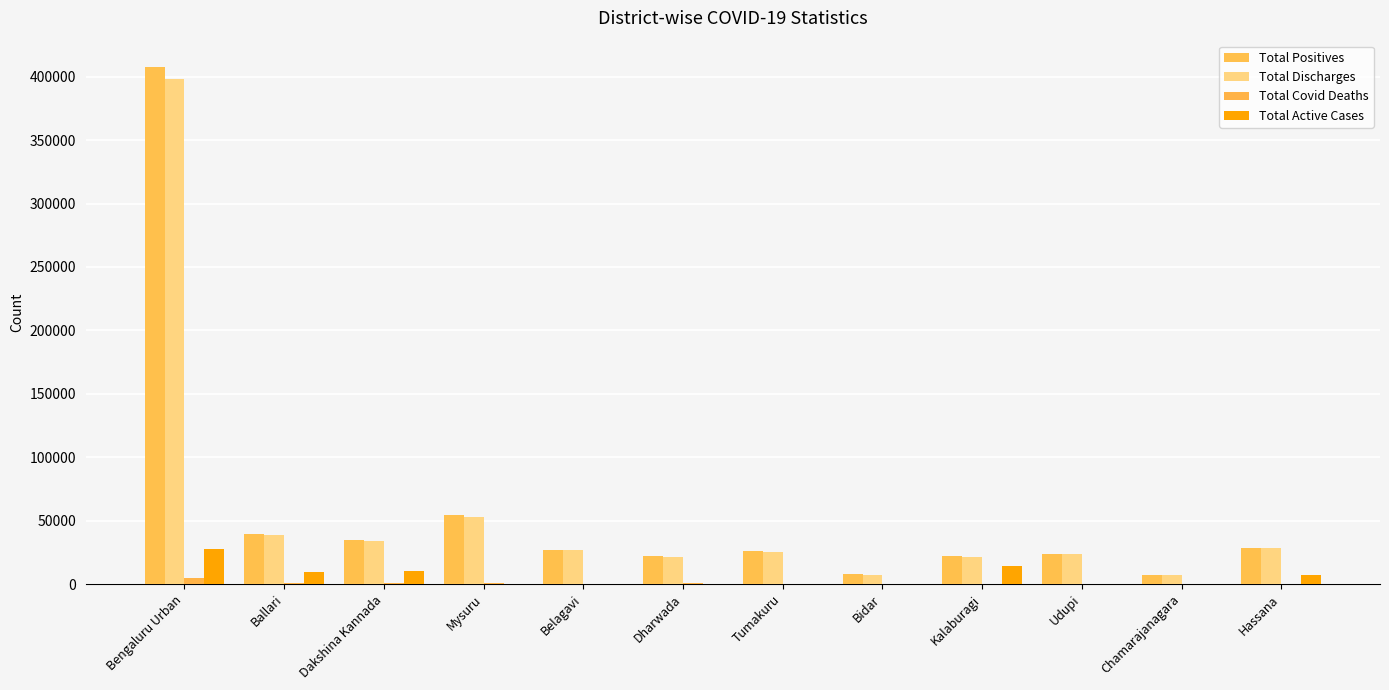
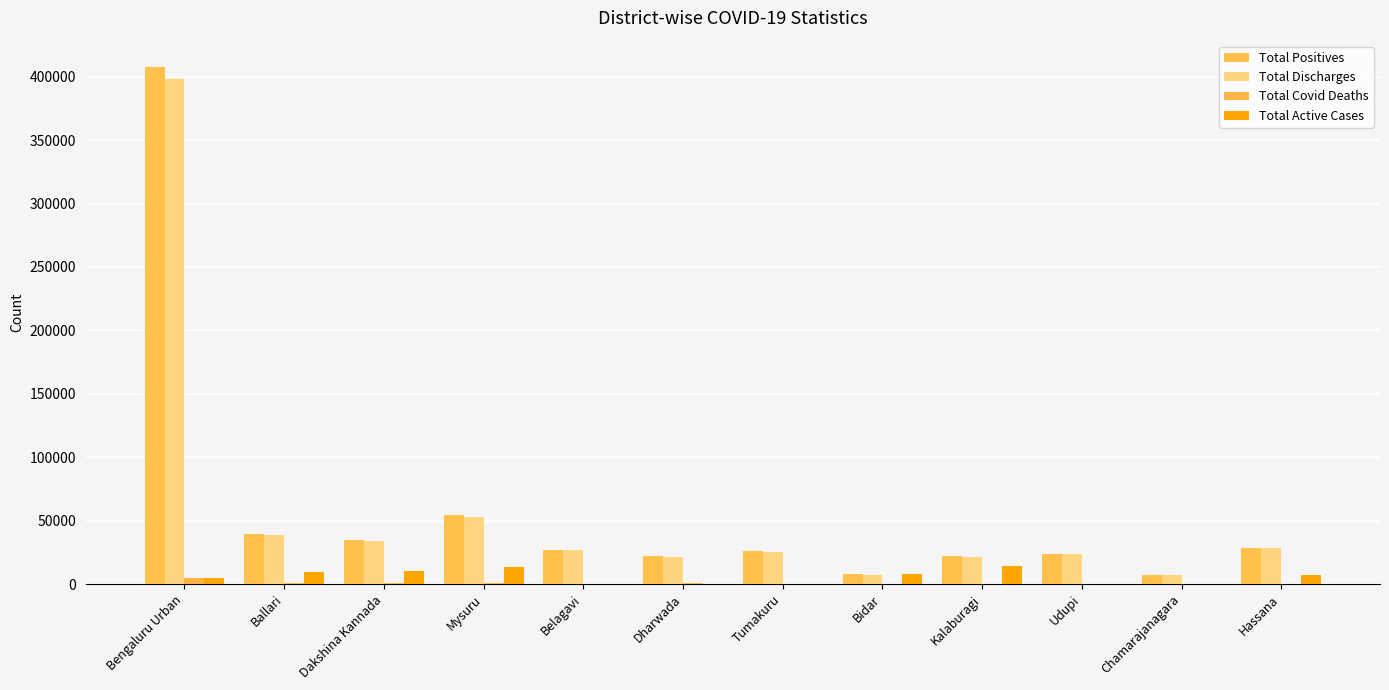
  {
    "Total Active Cases": {
-     "Bengaluru Urban": 27000,
+     "Bengaluru Urban": 5000,
      "Ballari": 9000,
      "Dakshina Kannada": 10000,
-     "Mysuru": 0,
-     "Bidar": 0,
+     "Mysuru": 14000,
+     "Bidar": 8000,
      "Kalaburagi": 15000,
      "Hassana": 7000
    }
  }
